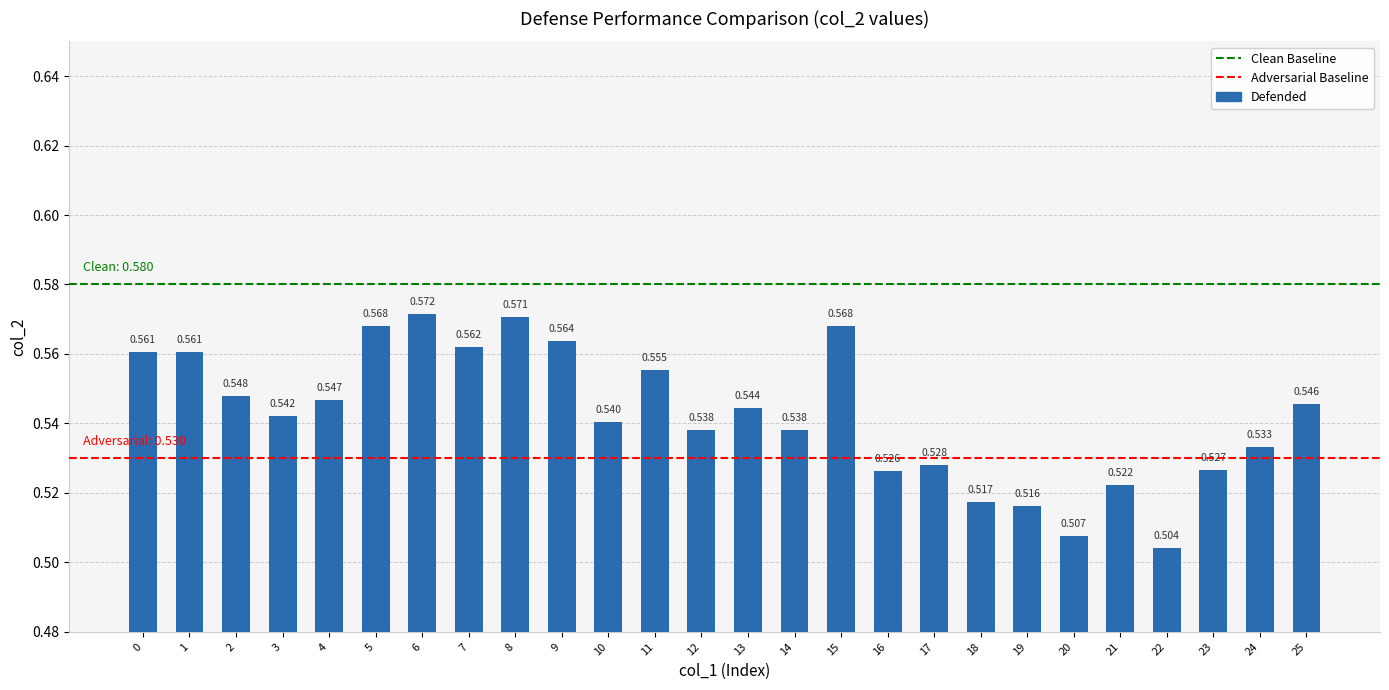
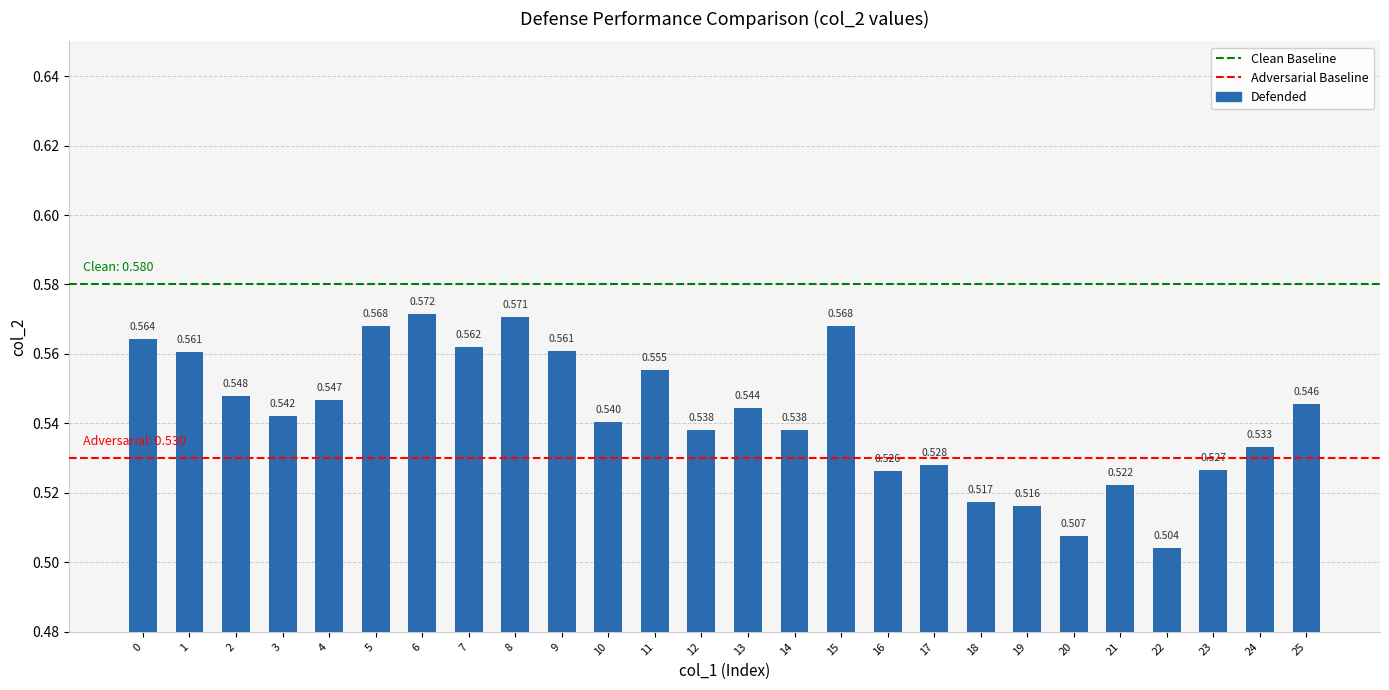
  {
-   "0": 0.561,
+   "0": 0.564,
    "1": 0.561,
    "2": 0.548,
    "3": 0.542,
    "4": 0.547,
    "5": 0.568,
    "6": 0.572,
    "7": 0.562,
    "8": 0.571,
-   "9": 0.564,
+   "9": 0.561,
    "10": 0.540,
    "11": 0.555,
    "12": 0.538,
    "13": 0.544,
    "14": 0.538,
    "15": 0.568,
    "16": 0.526,
    "17": 0.528,
    "18": 0.517,
    "19": 0.516,
    "20": 0.507,
    "21": 0.522,
    "22": 0.504,
    "23": 0.527,
    "24": 0.533,
    "25": 0.546
  }
